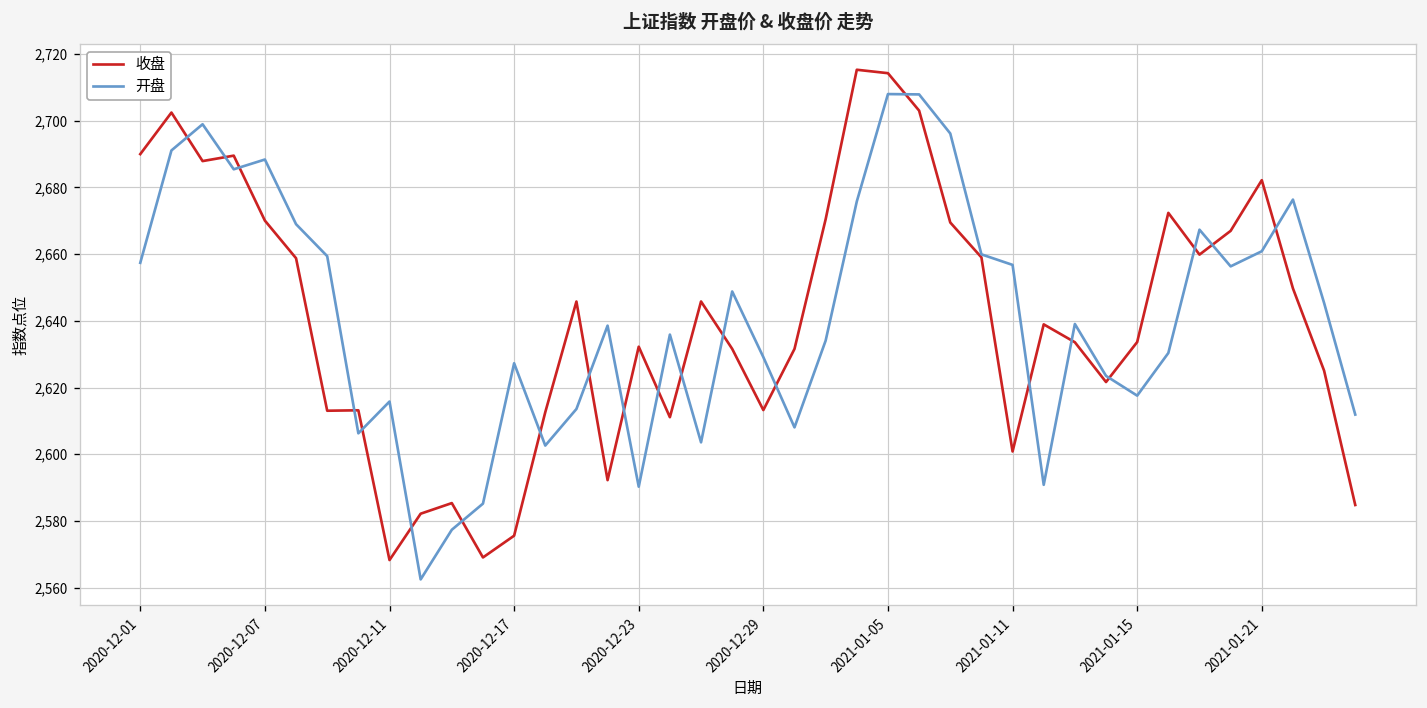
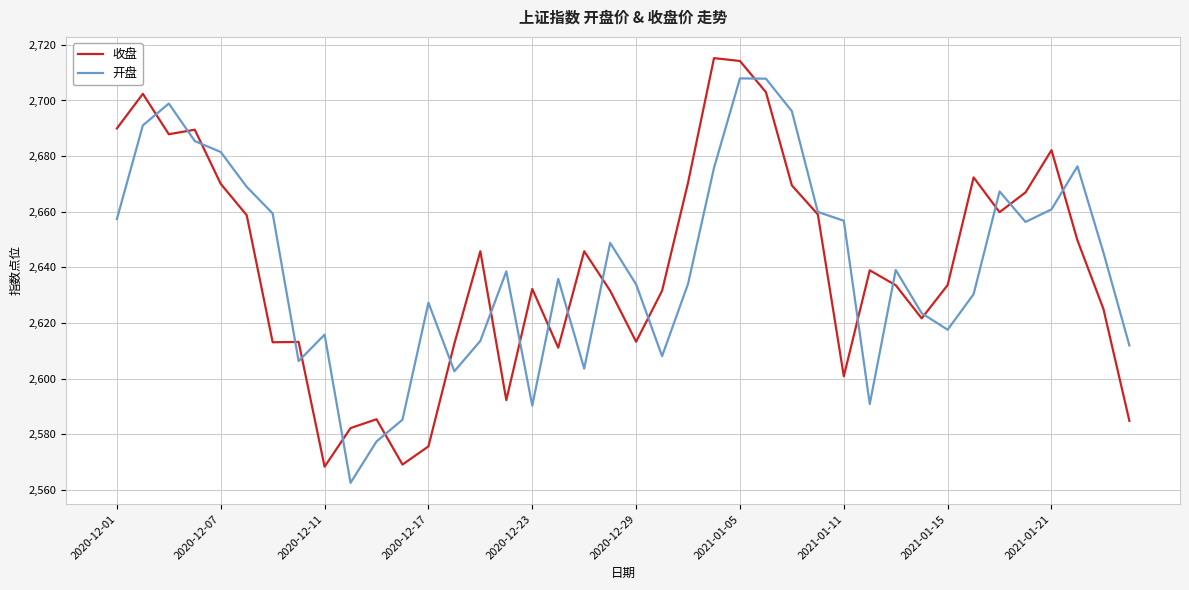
  {
    "收盘": {
      "2020-12-01": "2,690",
      "2020-12-07": "2,670",
      "2020-12-11": "2,568",
      "2020-12-17": "2,576",
      "2020-12-23": "2,632",
      "2020-12-29": "2,613",
      "2021-01-05": "2,714",
      "2021-01-11": "2,601",
      "2021-01-15": "2,634",
      "2021-01-21": "2,682"
    },
    "开盘": {
      "2020-12-01": "2,657",
-     "2020-12-07": "2,688",
+     "2020-12-07": "2,681",
      "2020-12-11": "2,616",
      "2020-12-17": "2,627",
      "2020-12-23": "2,590",
-     "2020-12-29": "2,629",
+     "2020-12-29": "2,634",
      "2021-01-05": "2,708",
      "2021-01-11": "2,657",
      "2021-01-15": "2,618",
      "2021-01-21": "2,661"
    }
  }
